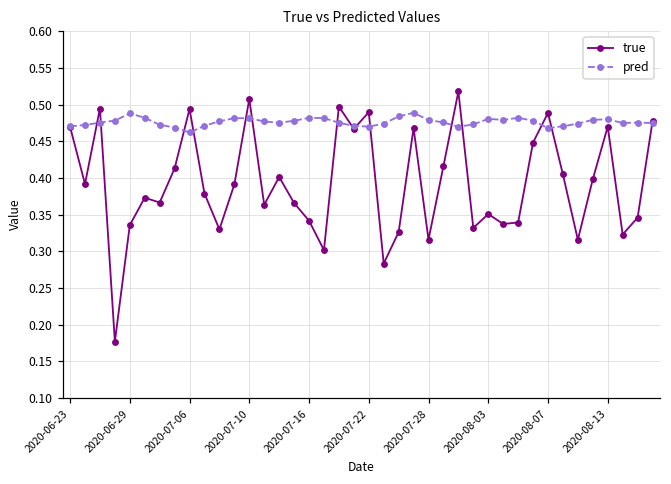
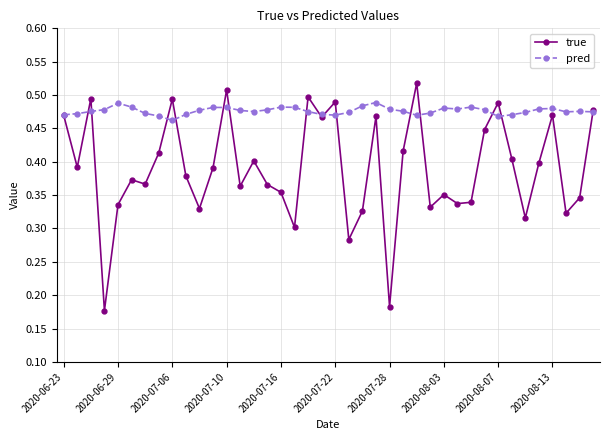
  {
    "true": {
      "2020-06-29": 0.34,
      "2020-07-06": 0.49,
      "2020-07-10": 0.51,
-     "2020-07-16": 0.34,
+     "2020-07-16": 0.35,
      "2020-07-22": 0.49,
-     "2020-07-28": 0.32,
+     "2020-07-28": 0.18,
      "2020-08-03": 0.35,
      "2020-08-07": 0.49,
      "2020-08-13": 0.47
    },
    "pred": {
      "2020-06-29": 0.49,
      "2020-07-06": 0.46,
      "2020-07-10": 0.48,
      "2020-07-16": 0.48,
      "2020-07-22": 0.47,
      "2020-07-28": 0.48,
      "2020-08-03": 0.48,
      "2020-08-07": 0.47,
      "2020-08-13": 0.48
    }
  }
